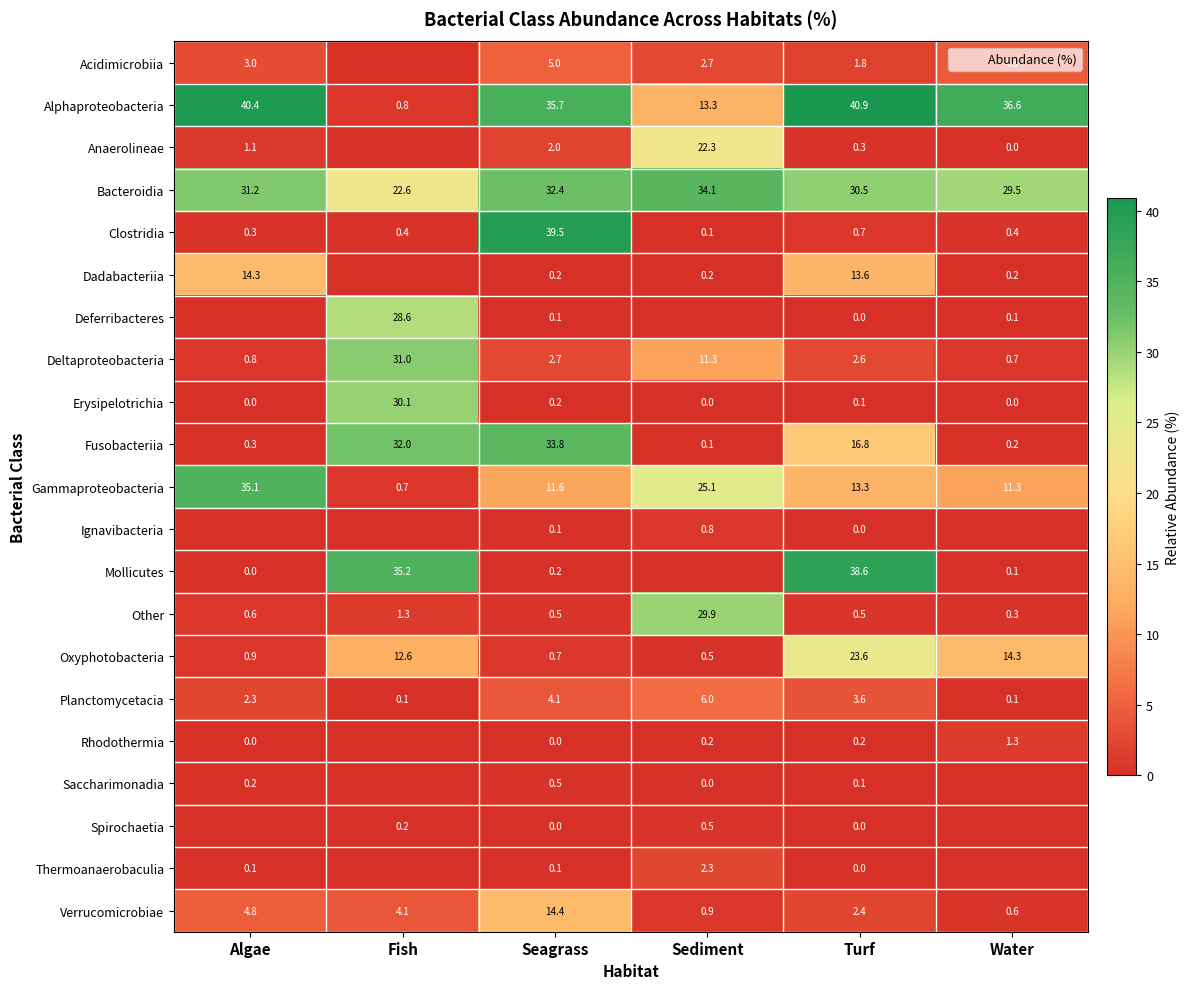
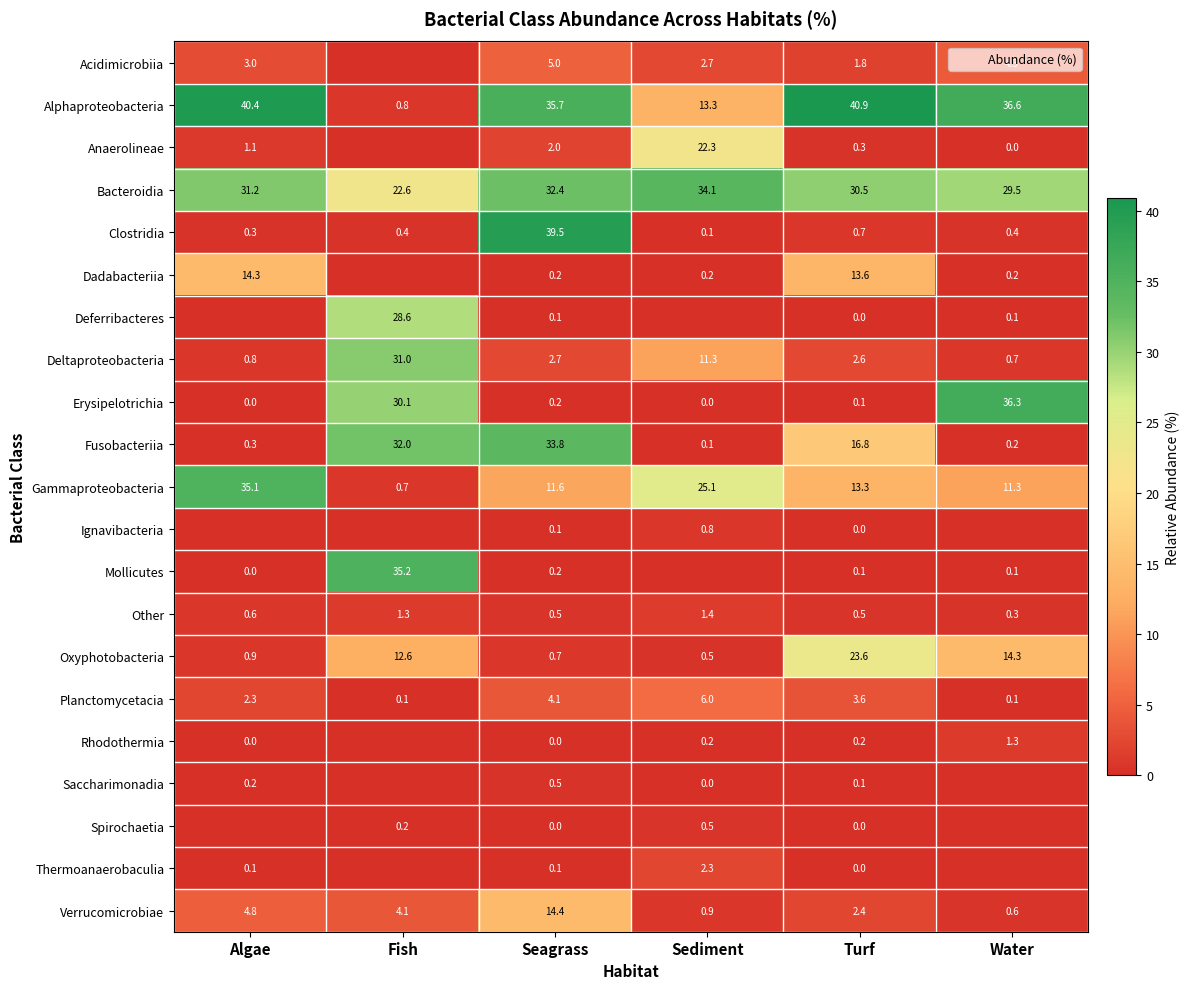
  {
    "Acidimicrobiia": {
      "Algae": 3.0,
      "Seagrass": 5.0,
      "Sediment": 2.7,
      "Turf": 1.8
    },
    "Alphaproteobacteria": {
      "Algae": 40.4,
      "Fish": 0.8,
      "Seagrass": 35.7,
      "Sediment": 13.3,
      "Turf": 40.9,
      "Water": 36.6
    },
    "Anaerolineae": {
      "Algae": 1.1,
      "Seagrass": 2.0,
      "Sediment": 22.3,
      "Turf": 0.3,
      "Water": 0.0
    },
    "Bacteroidia": {
      "Algae": 31.2,
      "Fish": 22.6,
      "Seagrass": 32.4,
      "Sediment": 34.1,
      "Turf": 30.5,
      "Water": 29.5
    },
    "Clostridia": {
      "Algae": 0.3,
      "Fish": 0.4,
      "Seagrass": 39.5,
      "Sediment": 0.1,
      "Turf": 0.7,
      "Water": 0.4
    },
    "Dadabacteriia": {
      "Algae": 14.3,
      "Seagrass": 0.2,
      "Sediment": 0.2,
      "Turf": 13.6,
      "Water": 0.2
    },
    "Deferribacteres": {
      "Fish": 28.6,
      "Seagrass": 0.1,
      "Turf": 0.0,
      "Water": 0.1
    },
    "Deltaproteobacteria": {
      "Algae": 0.8,
      "Fish": 31.0,
      "Seagrass": 2.7,
      "Sediment": 11.3,
      "Turf": 2.6,
      "Water": 0.7
    },
    "Erysipelotrichia": {
      "Algae": 0.0,
      "Fish": 30.1,
      "Seagrass": 0.2,
      "Sediment": 0.0,
      "Turf": 0.1,
-     "Water": 0.0
+     "Water": 36.3
    },
    "Fusobacteriia": {
      "Algae": 0.3,
      "Fish": 32.0,
      "Seagrass": 33.8,
      "Sediment": 0.1,
      "Turf": 16.8,
      "Water": 0.2
    },
    "Gammaproteobacteria": {
      "Algae": 35.1,
      "Fish": 0.7,
      "Seagrass": 11.6,
      "Sediment": 25.1,
      "Turf": 13.3,
      "Water": 11.3
    },
    "Ignavibacteria": {
      "Seagrass": 0.1,
      "Sediment": 0.8,
      "Turf": 0.0
    },
    "Mollicutes": {
      "Algae": 0.0,
      "Fish": 35.2,
      "Seagrass": 0.2,
-     "Turf": 38.6,
+     "Turf": 0.1,
      "Water": 0.1
    },
    "Other": {
      "Algae": 0.6,
      "Fish": 1.3,
      "Seagrass": 0.5,
-     "Sediment": 29.9,
+     "Sediment": 1.4,
      "Turf": 0.5,
      "Water": 0.3
    },
    "Oxyphotobacteria": {
      "Algae": 0.9,
      "Fish": 12.6,
      "Seagrass": 0.7,
      "Sediment": 0.5,
      "Turf": 23.6,
      "Water": 14.3
    },
    "Planctomycetacia": {
      "Algae": 2.3,
      "Fish": 0.1,
      "Seagrass": 4.1,
      "Sediment": 6.0,
      "Turf": 3.6,
      "Water": 0.1
    },
    "Rhodothermia": {
      "Algae": 0.0,
      "Seagrass": 0.0,
      "Sediment": 0.2,
      "Turf": 0.2,
      "Water": 1.3
    },
    "Saccharimonadia": {
      "Algae": 0.2,
      "Seagrass": 0.5,
      "Sediment": 0.0,
      "Turf": 0.1
    },
    "Spirochaetia": {
      "Fish": 0.2,
      "Seagrass": 0.0,
      "Sediment": 0.5,
      "Turf": 0.0
    },
    "Thermoanaerobaculia": {
      "Algae": 0.1,
      "Seagrass": 0.1,
      "Sediment": 2.3,
      "Turf": 0.0
    },
    "Verrucomicrobiae": {
      "Algae": 4.8,
      "Fish": 4.1,
      "Seagrass": 14.4,
      "Sediment": 0.9,
      "Turf": 2.4,
      "Water": 0.6
    }
  }
